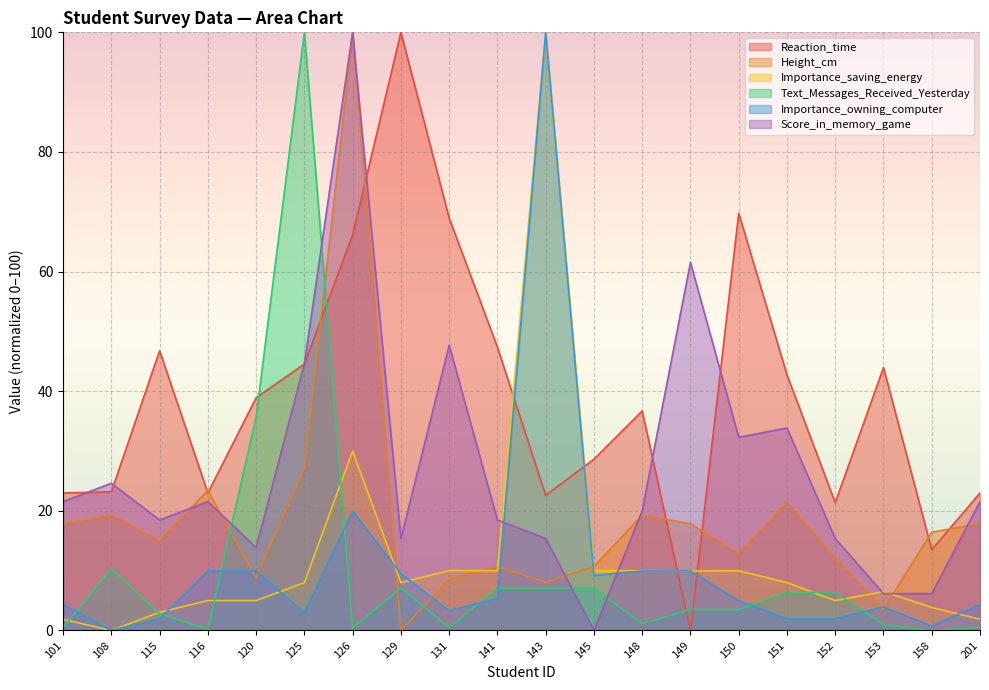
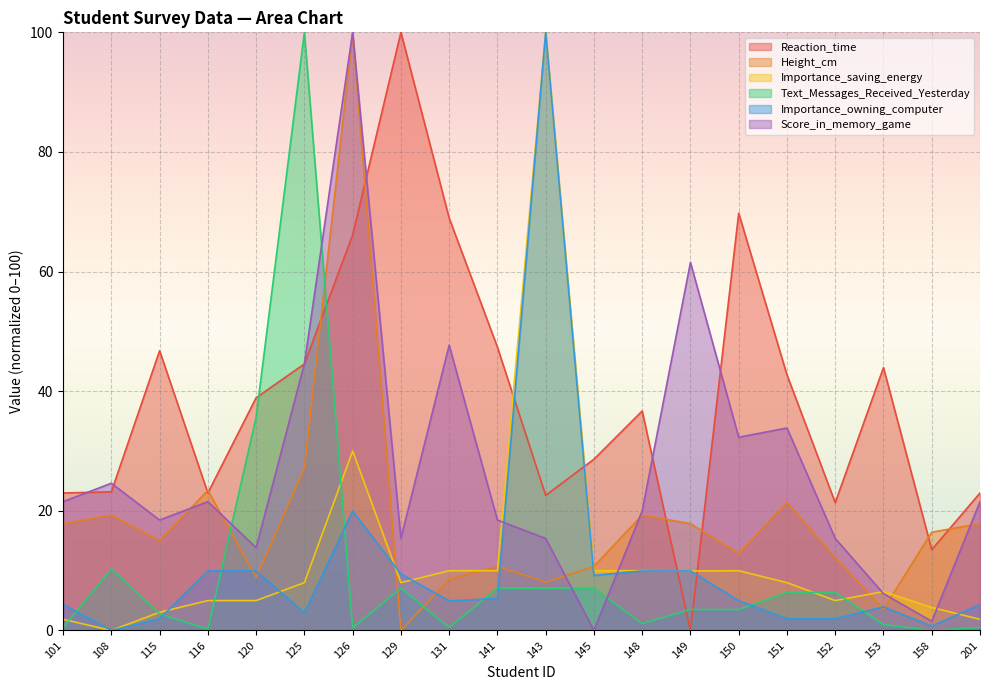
  {
    "Text_Messages_Received_Yesterday": {
      "101": 1,
      "108": 10,
      "116": 0,
      "120": 36,
      "125": 100,
      "126": 0,
      "129": 7,
      "131": 1,
      "141": 7,
      "143": 7,
      "145": 7,
      "148": 1,
      "149": 4,
      "150": 4,
      "151": 6,
      "152": 6,
      "153": 1,
      "158": 0,
      "201": 1
    },
    "Importance_owning_computer": {
      "101": 4,
      "115": 2,
      "116": 10,
      "120": 10,
      "125": 3,
      "126": 20,
      "129": 9,
-     "131": 3,
+     "131": 5,
      "141": 5,
      "145": 9,
      "150": 5,
      "151": 2,
      "152": 2,
      "158": 1,
      "201": 4
    },
    "Score_in_memory_game": {
      "101": 22,
      "108": 25,
      "115": 18,
      "116": 22,
      "120": 14,
      "129": 15,
      "131": 48,
      "141": 18,
      "143": 15,
      "145": 0,
      "148": 20,
      "149": 62,
      "150": 32,
      "151": 34,
      "152": 15,
-     "158": 6,
+     "158": 2,
      "201": 22
    }
  }
